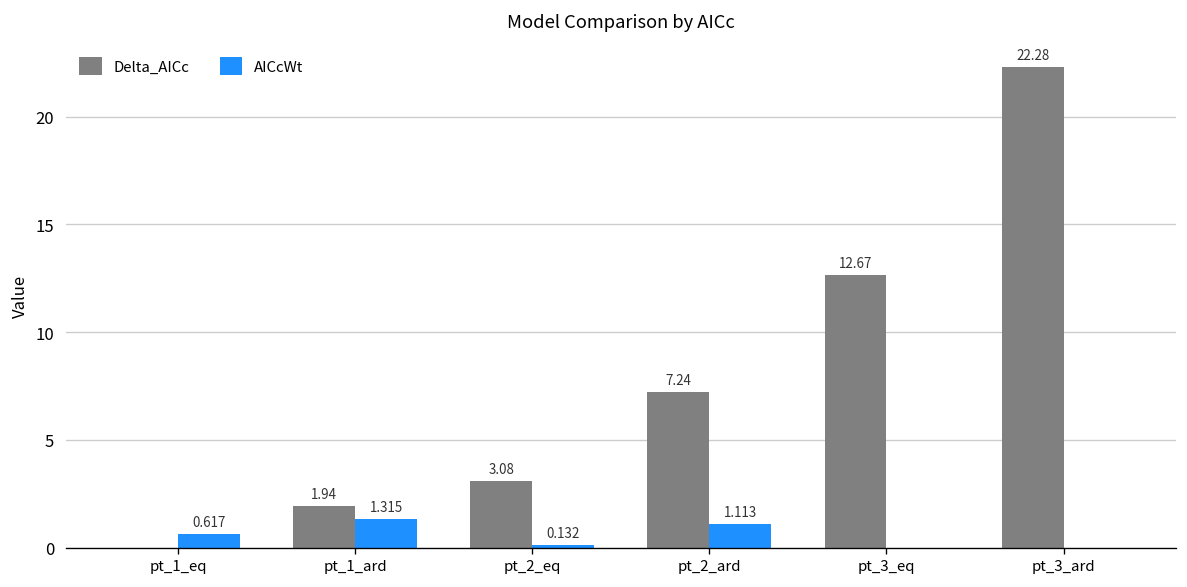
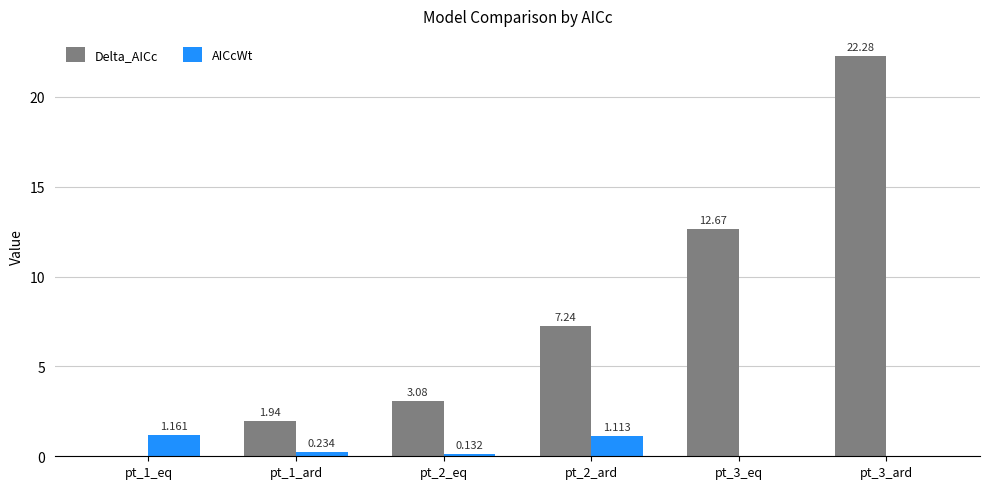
  {
    "Delta_AICc": {
      "pt_1_ard": 1.94,
      "pt_2_eq": 3.08,
      "pt_2_ard": 7.24,
      "pt_3_eq": 12.67,
      "pt_3_ard": 22.28
    },
    "AICcWt": {
-     "pt_1_eq": 0.617,
-     "pt_1_ard": 1.315,
+     "pt_1_eq": 1.161,
+     "pt_1_ard": 0.234,
      "pt_2_eq": 0.132,
      "pt_2_ard": 1.113
    }
  }
